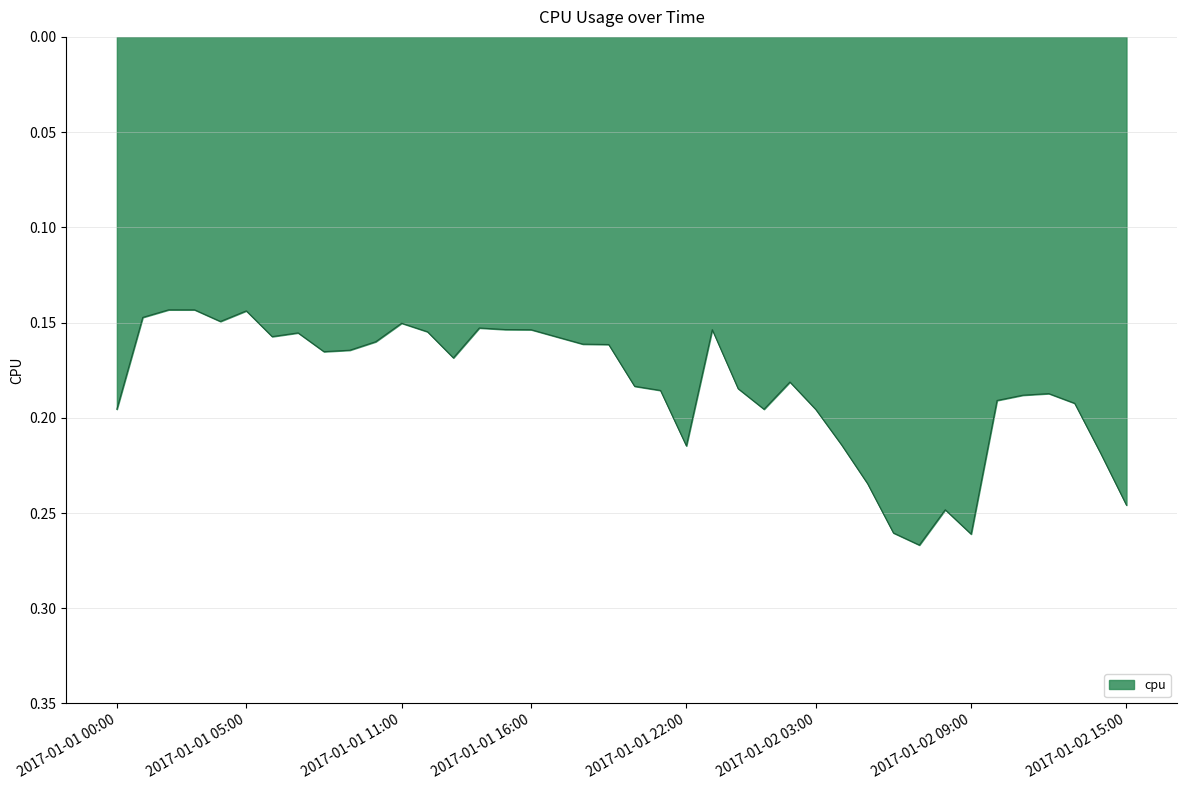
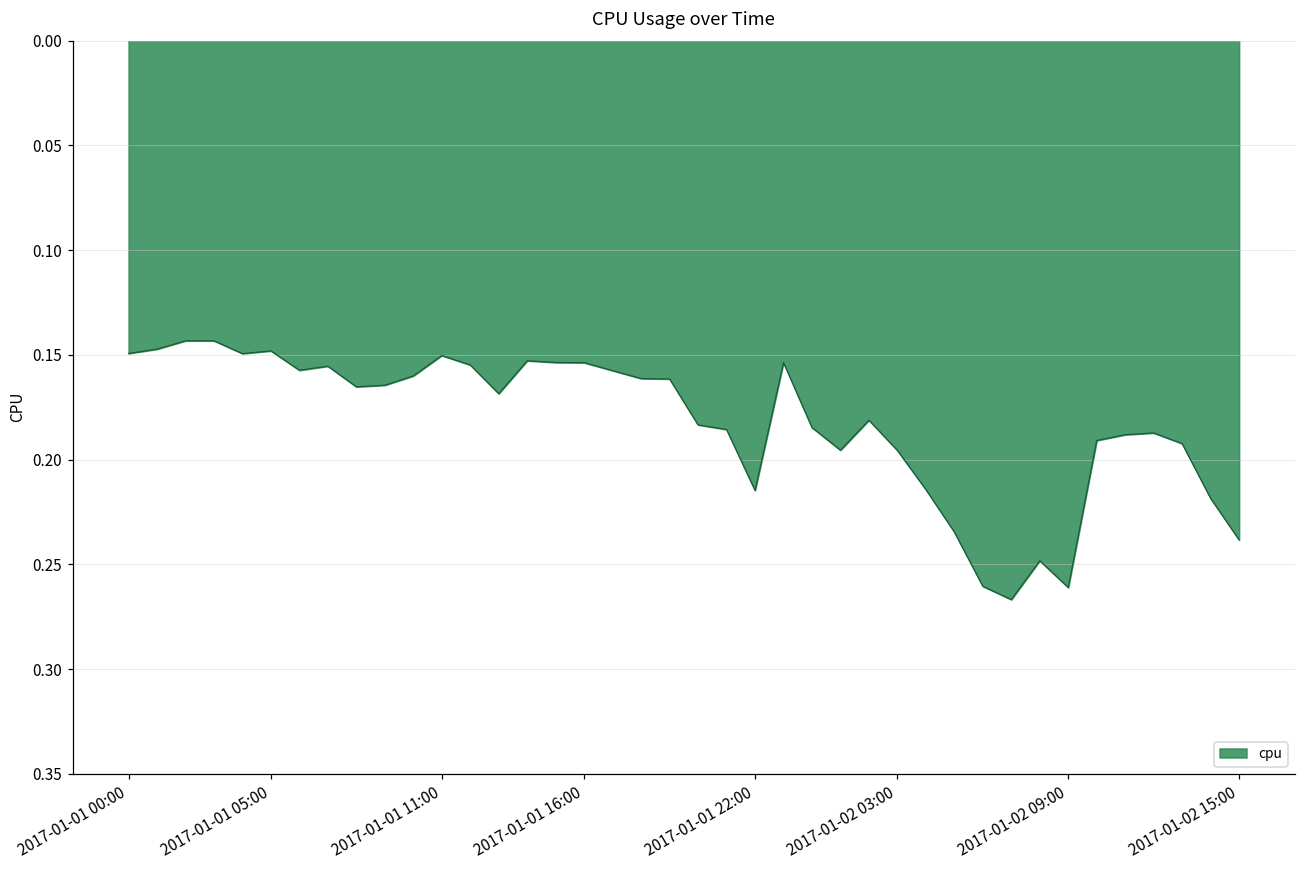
  {
-   "2017-01-01 00:00": 0.196,
-   "2017-01-01 05:00": 0.144,
+   "2017-01-01 00:00": 0.149,
+   "2017-01-01 05:00": 0.148,
    "2017-01-01 11:00": 0.150,
    "2017-01-01 16:00": 0.154,
    "2017-01-01 22:00": 0.215,
    "2017-01-02 03:00": 0.196,
    "2017-01-02 09:00": 0.261,
-   "2017-01-02 15:00": 0.246
+   "2017-01-02 15:00": 0.238
  }
